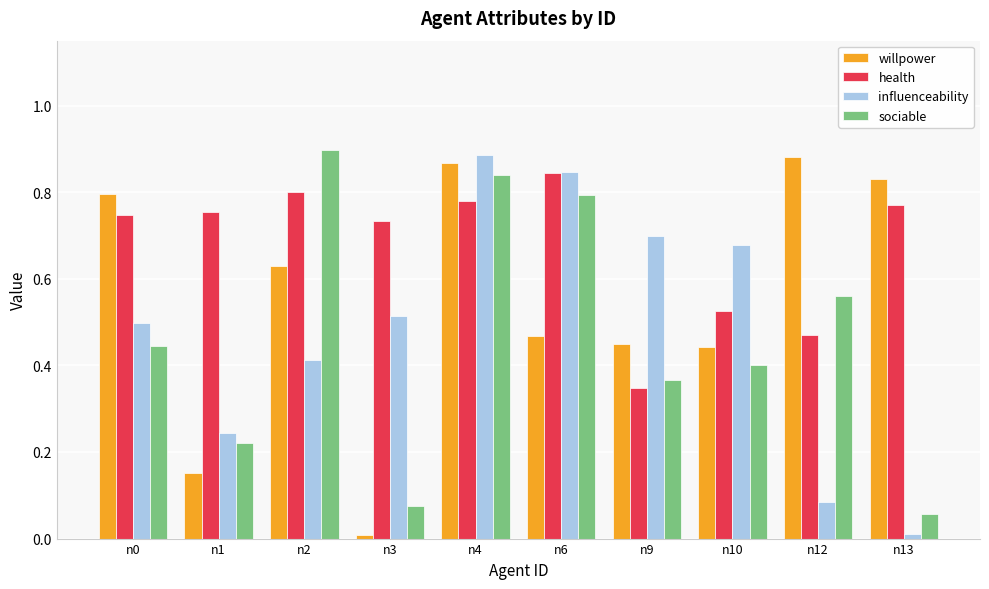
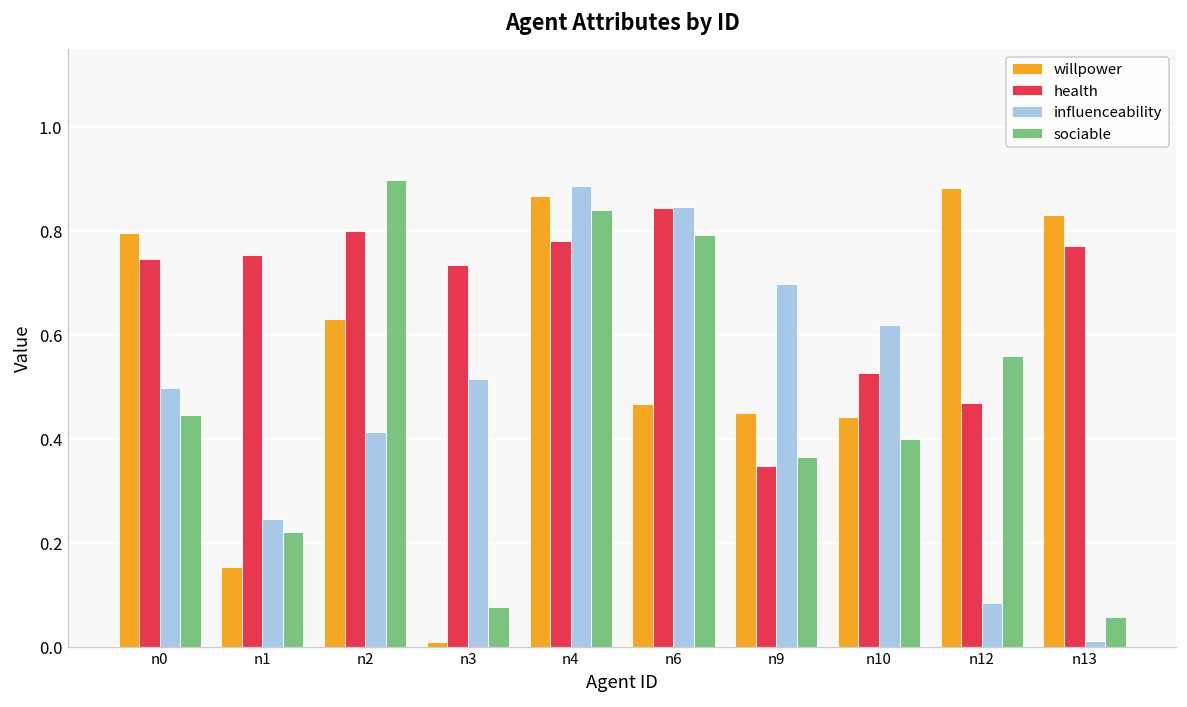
  {
    "willpower": {
      "n0": 0.80,
      "n1": 0.15,
      "n2": 0.63,
      "n3": 0.01,
      "n4": 0.87,
      "n6": 0.47,
      "n9": 0.45,
      "n10": 0.44,
      "n12": 0.88,
      "n13": 0.83
    },
    "health": {
      "n0": 0.75,
      "n1": 0.75,
      "n2": 0.80,
      "n3": 0.73,
      "n4": 0.78,
      "n6": 0.84,
      "n9": 0.35,
      "n10": 0.53,
      "n12": 0.47,
      "n13": 0.77
    },
    "influenceability": {
      "n0": 0.50,
      "n1": 0.24,
      "n2": 0.41,
      "n3": 0.51,
      "n4": 0.89,
      "n6": 0.85,
      "n9": 0.70,
-     "n10": 0.68,
+     "n10": 0.62,
      "n12": 0.08,
      "n13": 0.01
    },
    "sociable": {
      "n0": 0.45,
      "n1": 0.22,
      "n2": 0.90,
      "n3": 0.08,
      "n4": 0.84,
      "n6": 0.79,
      "n9": 0.37,
      "n10": 0.40,
      "n12": 0.56,
      "n13": 0.06
    }
  }
